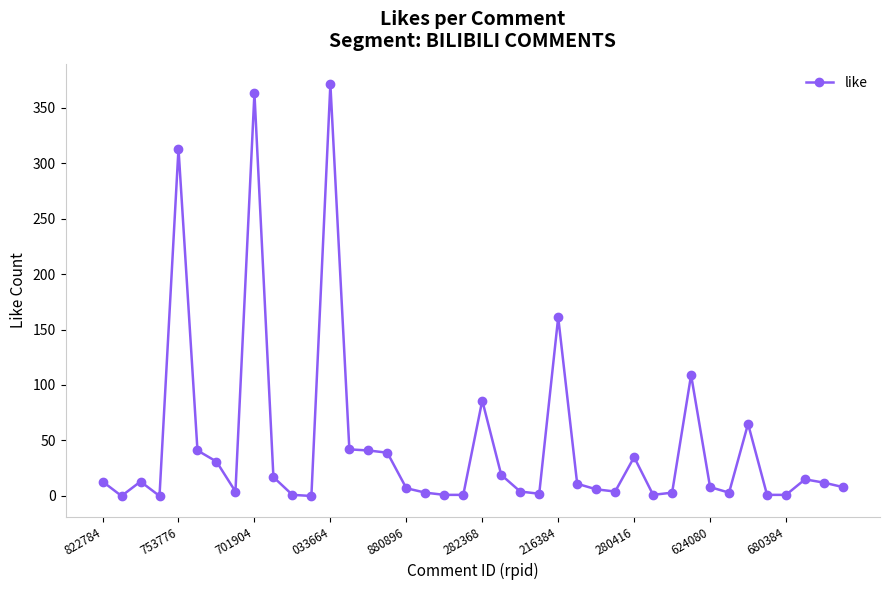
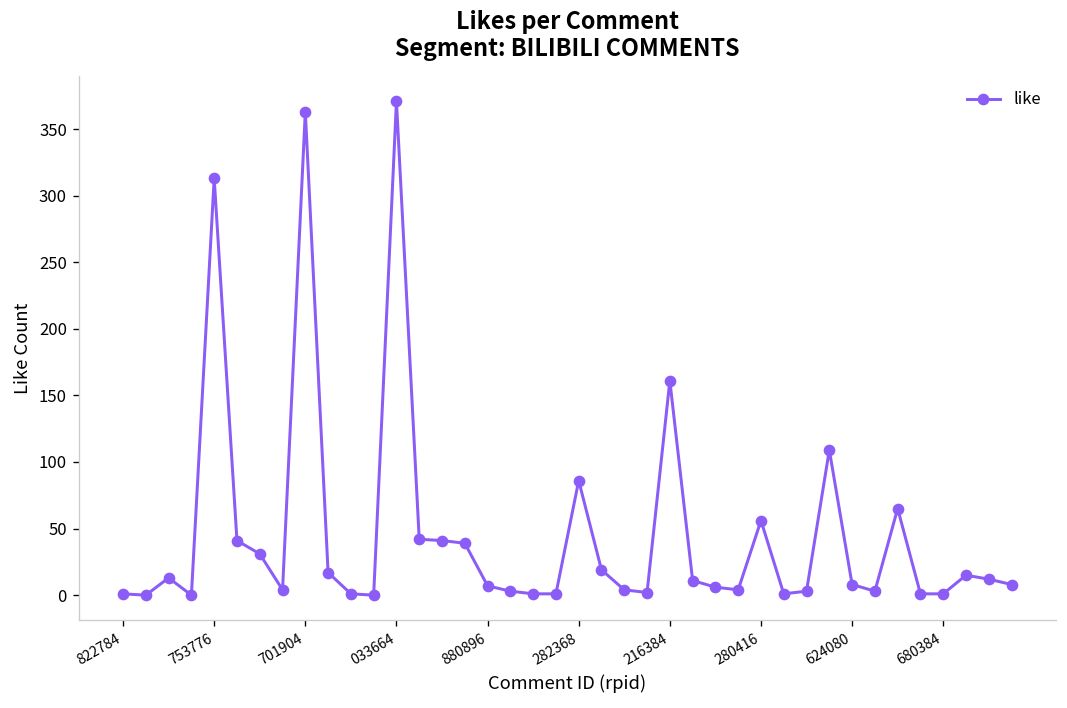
  {
-   "822784": 13,
+   "822784": 1,
    "753776": 313,
    "701904": 363,
    "033664": 371,
    "880896": 7,
    "282368": 86,
    "216384": 161,
-   "280416": 35,
+   "280416": 56,
    "624080": 8,
    "680384": 1
  }
